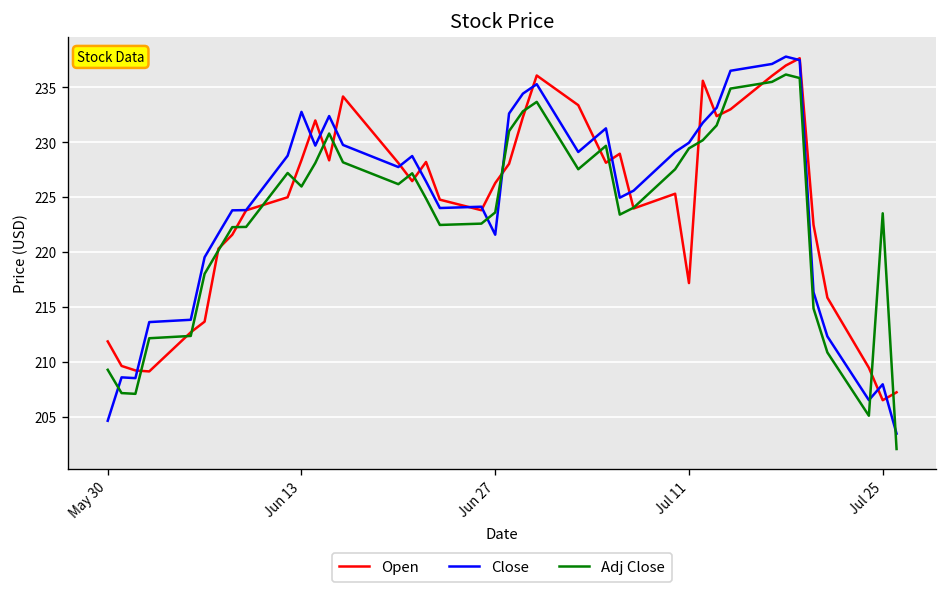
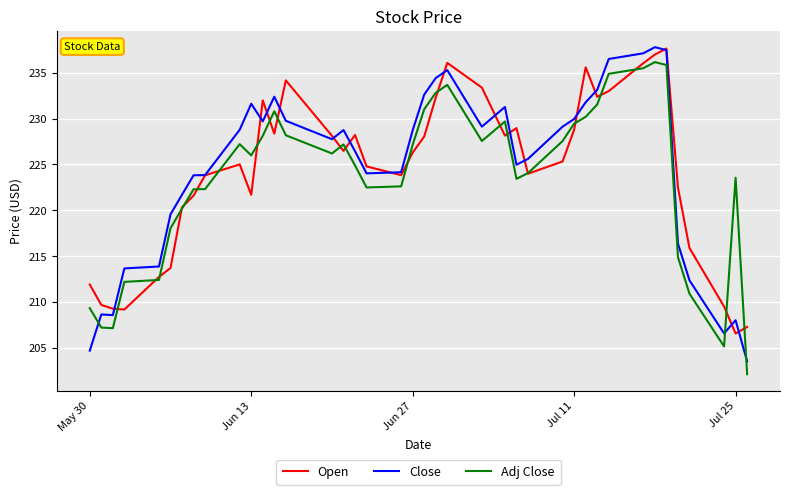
  {
    "Open": {
      "May 30": 212,
-     "Jun 13": 228,
+     "Jun 13": 222,
      "Jun 27": 226,
-     "Jul 11": 217,
+     "Jul 11": 229,
      "Jul 25": 207
    },
    "Close": {
      "May 30": 205,
-     "Jun 13": 233,
-     "Jun 27": 222,
+     "Jun 13": 232,
+     "Jun 27": 229,
      "Jul 11": 230,
      "Jul 25": 208
    },
    "Adj Close": {
      "May 30": 209,
      "Jun 13": 226,
-     "Jun 27": 224,
+     "Jun 27": 227,
      "Jul 11": 229,
      "Jul 25": 224
    }
  }
